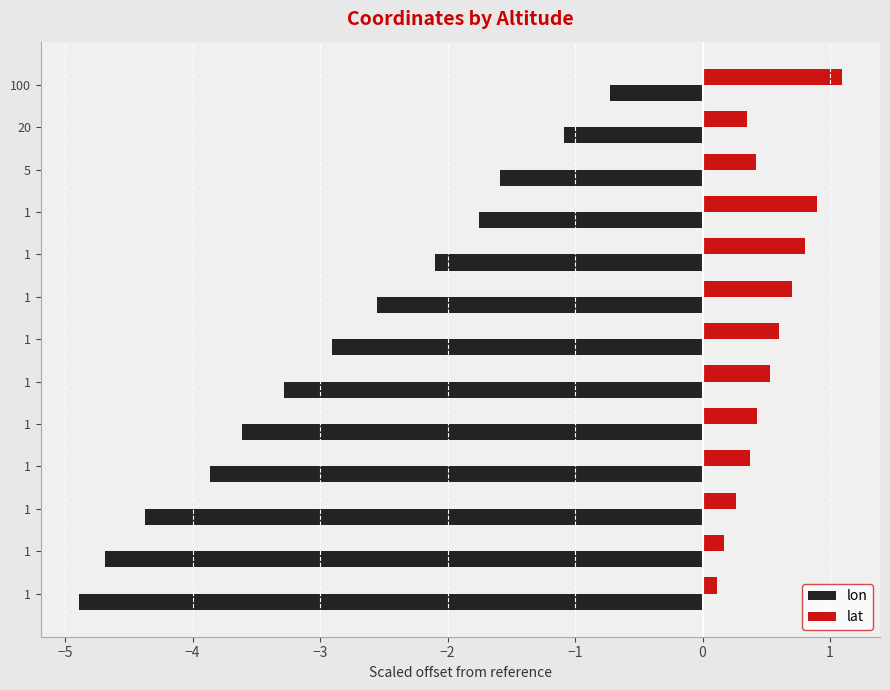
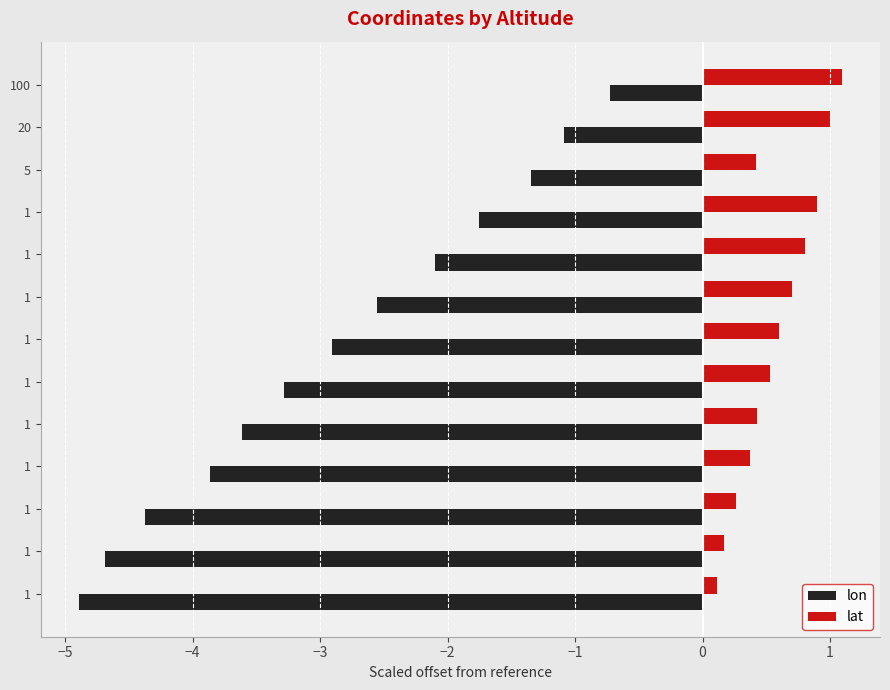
  {
    "lon": {
      "100": -0.72,
      "20": -1.09,
-     "5": -1.59
+     "5": -1.35
    },
    "lat": {
      "100": 1.09,
-     "20": 0.35,
+     "20": 1.00,
      "5": 0.42
    }
  }
